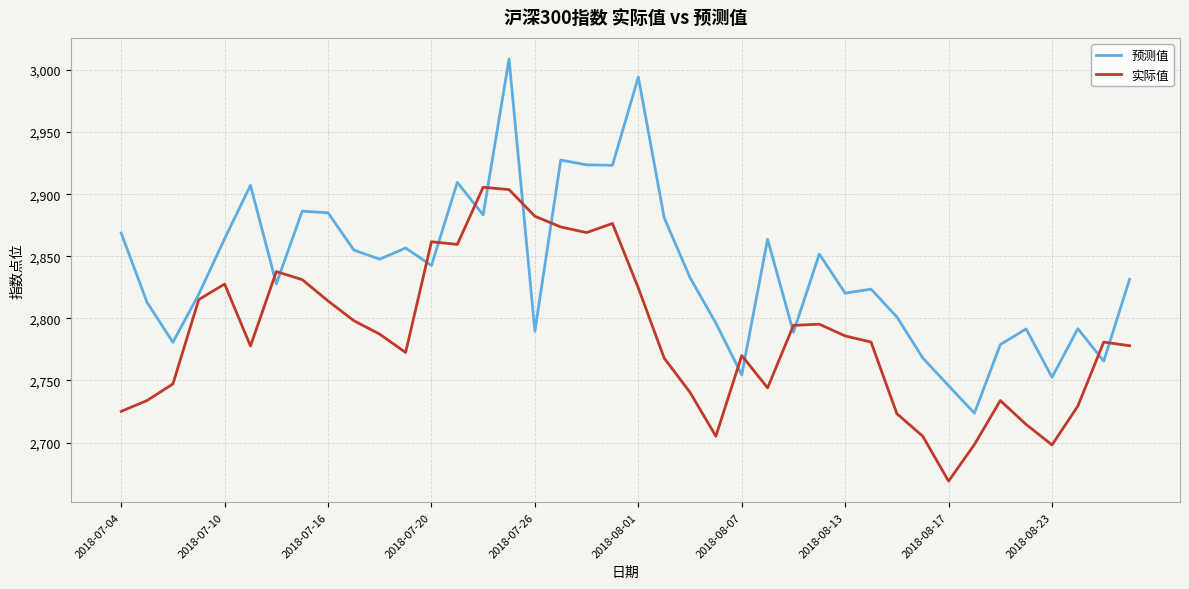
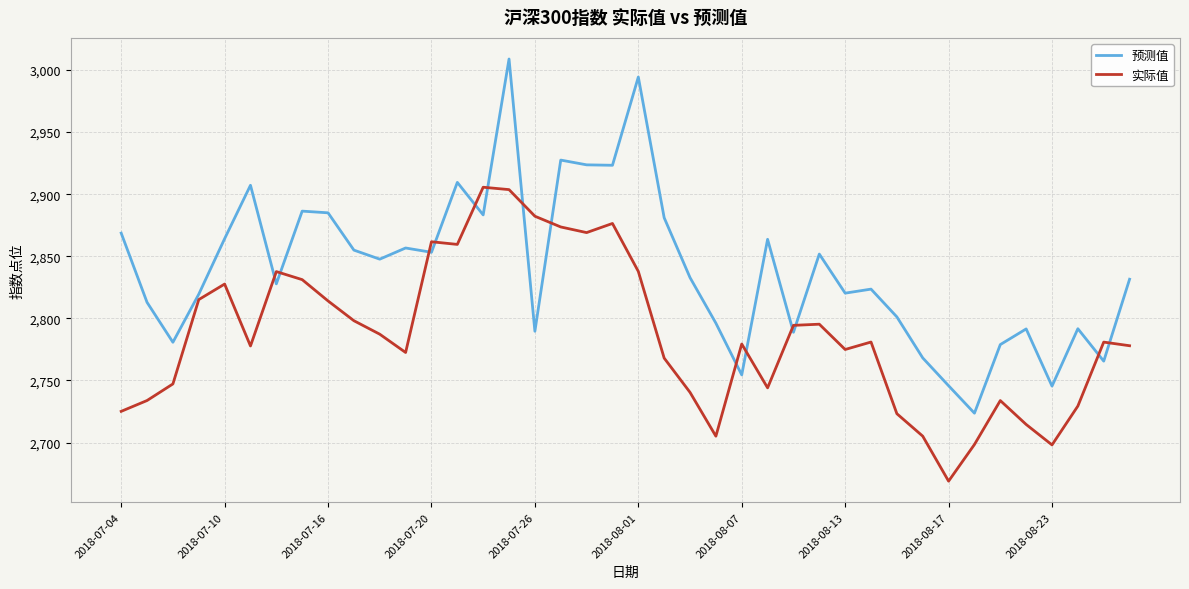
  {
    "预测值": {
      "2018-07-04": "2,869",
      "2018-07-10": "2,864",
      "2018-07-16": "2,885",
-     "2018-07-20": "2,843",
+     "2018-07-20": "2,853",
      "2018-07-26": "2,790",
      "2018-08-01": "2,994",
      "2018-08-07": "2,755",
      "2018-08-13": "2,820",
      "2018-08-17": "2,746",
-     "2018-08-23": "2,753"
+     "2018-08-23": "2,745"
    },
    "实际值": {
      "2018-07-04": "2,725",
      "2018-07-10": "2,828",
      "2018-07-16": "2,814",
      "2018-07-20": "2,862",
      "2018-07-26": "2,882",
-     "2018-08-01": "2,825",
-     "2018-08-07": "2,770",
-     "2018-08-13": "2,786",
+     "2018-08-01": "2,838",
+     "2018-08-07": "2,779",
+     "2018-08-13": "2,775",
      "2018-08-17": "2,669",
      "2018-08-23": "2,698"
    }
  }
